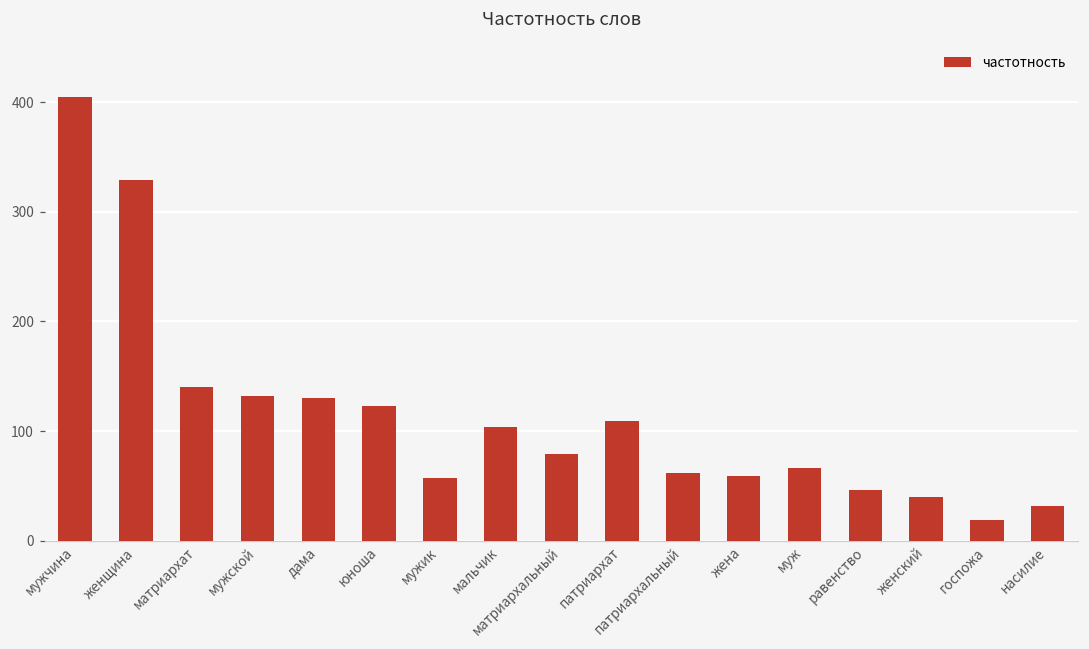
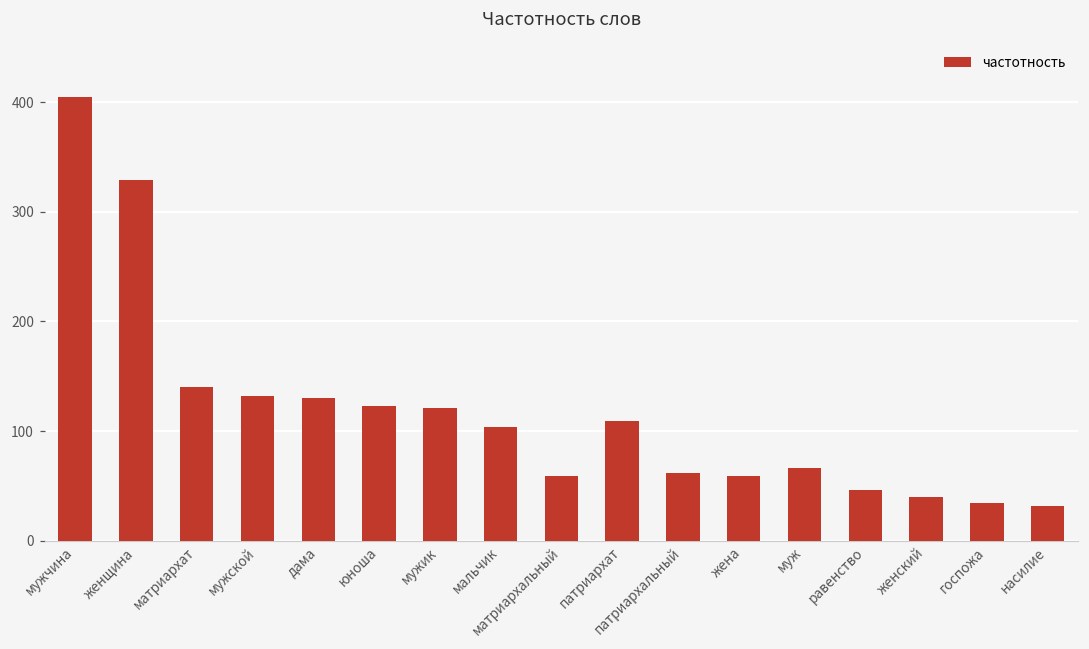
  {
    "мужчина": 410,
    "женщина": 330,
    "матриархат": 140,
    "мужской": 130,
    "дама": 130,
    "юноша": 120,
-   "мужик": 60,
+   "мужик": 120,
    "мальчик": 100,
-   "матриархальный": 80,
+   "матриархальный": 60,
    "патриархат": 110,
    "патриархальный": 60,
    "жена": 60,
    "муж": 70,
    "равенство": 50,
    "женский": 40,
-   "госпожа": 20,
+   "госпожа": 30,
    "насилие": 30
  }
